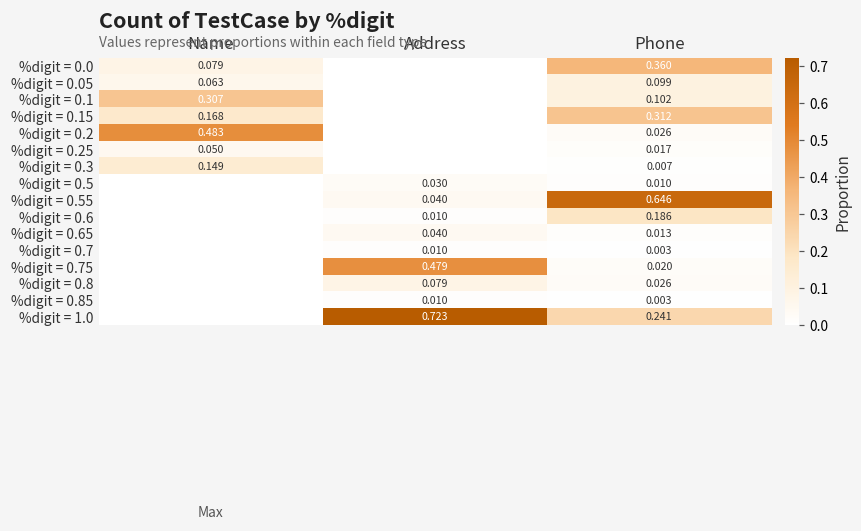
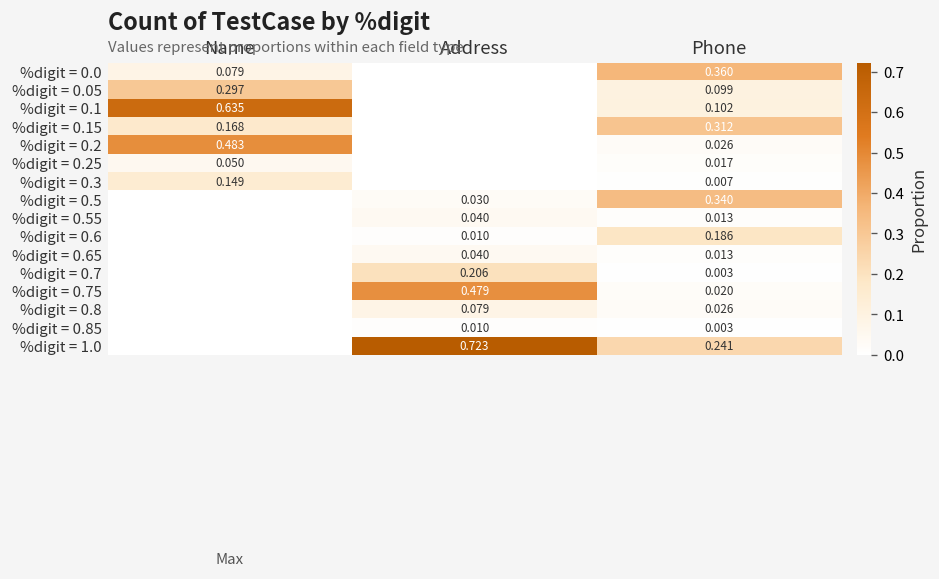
  {
    "%digit = 0.0": {
      "Name": 0.079,
      "Phone": 0.360
    },
    "%digit = 0.05": {
-     "Name": 0.063,
+     "Name": 0.297,
      "Phone": 0.099
    },
    "%digit = 0.1": {
-     "Name": 0.307,
+     "Name": 0.635,
      "Phone": 0.102
    },
    "%digit = 0.15": {
      "Name": 0.168,
      "Phone": 0.312
    },
    "%digit = 0.2": {
      "Name": 0.483,
      "Phone": 0.026
    },
    "%digit = 0.25": {
      "Name": 0.050,
      "Phone": 0.017
    },
    "%digit = 0.3": {
      "Name": 0.149,
      "Phone": 0.007
    },
    "%digit = 0.5": {
      "Address": 0.030,
-     "Phone": 0.010
+     "Phone": 0.340
    },
    "%digit = 0.55": {
      "Address": 0.040,
-     "Phone": 0.646
+     "Phone": 0.013
    },
    "%digit = 0.6": {
      "Address": 0.010,
      "Phone": 0.186
    },
    "%digit = 0.65": {
      "Address": 0.040,
      "Phone": 0.013
    },
    "%digit = 0.7": {
-     "Address": 0.010,
+     "Address": 0.206,
      "Phone": 0.003
    },
    "%digit = 0.75": {
      "Address": 0.479,
      "Phone": 0.020
    },
    "%digit = 0.8": {
      "Address": 0.079,
      "Phone": 0.026
    },
    "%digit = 0.85": {
      "Address": 0.010,
      "Phone": 0.003
    },
    "%digit = 1.0": {
      "Address": 0.723,
      "Phone": 0.241
    }
  }
